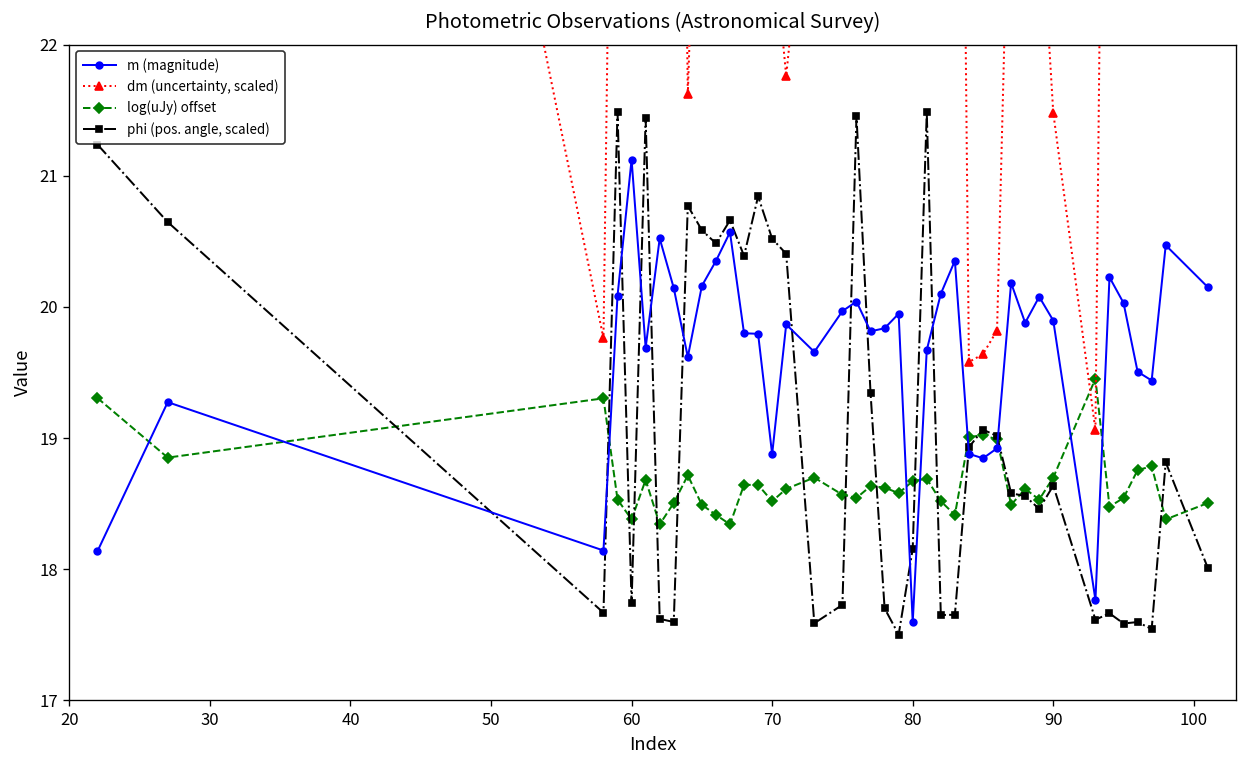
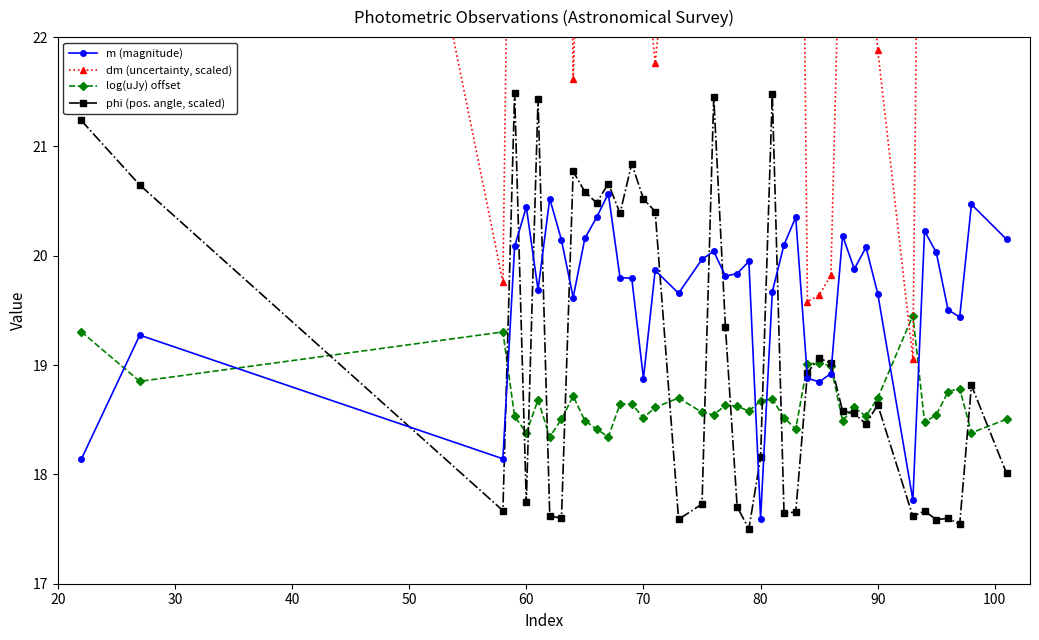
  {
    "m (magnitude)": {
-     "60": 21.12,
+     "60": 20.45,
      "70": 18.88,
      "80": 17.60,
-     "90": 19.90
+     "90": 19.65
    },
    "dm (uncertainty, scaled)": {
-     "90": 21.48
+     "90": 21.88
    },
    "log(uJy) offset": {
      "60": 18.38,
      "70": 18.52,
      "80": 18.67,
      "90": 18.70
    },
    "phi (pos. angle, scaled)": {
      "60": 17.74,
      "70": 20.52,
      "80": 18.16,
      "90": 18.64
    }
  }
